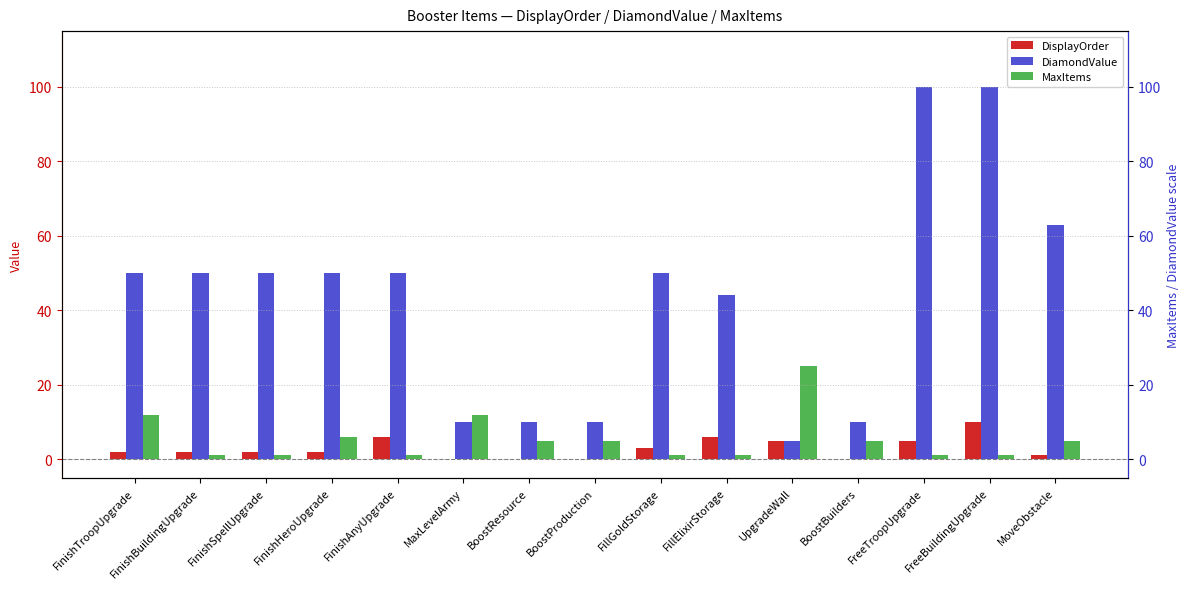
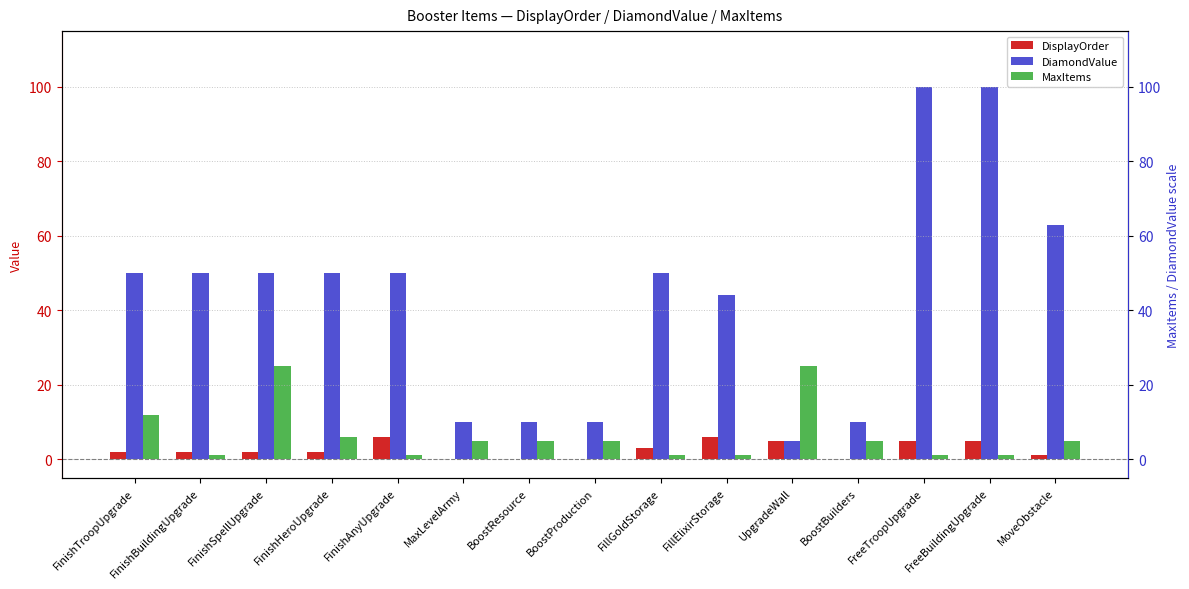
  {
    "DisplayOrder": {
      "FinishTroopUpgrade": 2,
      "FinishBuildingUpgrade": 2,
      "FinishSpellUpgrade": 2,
      "FinishHeroUpgrade": 2,
      "FinishAnyUpgrade": 6,
      "MaxLevelArmy": 0,
      "BoostResource": 0,
      "BoostProduction": 0,
      "FillGoldStorage": 3,
      "FillElixirStorage": 6,
      "UpgradeWall": 5,
      "BoostBuilders": 0,
      "FreeTroopUpgrade": 5,
-     "FreeBuildingUpgrade": 10,
+     "FreeBuildingUpgrade": 5,
      "MoveObstacle": 1
    },
    "DiamondValue": {
      "FinishTroopUpgrade": 50,
      "FinishBuildingUpgrade": 50,
      "FinishSpellUpgrade": 50,
      "FinishHeroUpgrade": 50,
      "FinishAnyUpgrade": 50,
      "MaxLevelArmy": 10,
      "BoostResource": 10,
      "BoostProduction": 10,
      "FillGoldStorage": 50,
      "FillElixirStorage": 44,
      "UpgradeWall": 5,
      "BoostBuilders": 10,
      "FreeTroopUpgrade": 100,
      "FreeBuildingUpgrade": 100,
      "MoveObstacle": 63
    },
    "MaxItems": {
      "FinishTroopUpgrade": 12,
      "FinishBuildingUpgrade": 1,
-     "FinishSpellUpgrade": 1,
+     "FinishSpellUpgrade": 25,
      "FinishHeroUpgrade": 6,
      "FinishAnyUpgrade": 1,
-     "MaxLevelArmy": 12,
+     "MaxLevelArmy": 5,
      "BoostResource": 5,
      "BoostProduction": 5,
      "FillGoldStorage": 1,
      "FillElixirStorage": 1,
      "UpgradeWall": 25,
      "BoostBuilders": 5,
      "FreeTroopUpgrade": 1,
      "FreeBuildingUpgrade": 1,
      "MoveObstacle": 5
    }
  }
